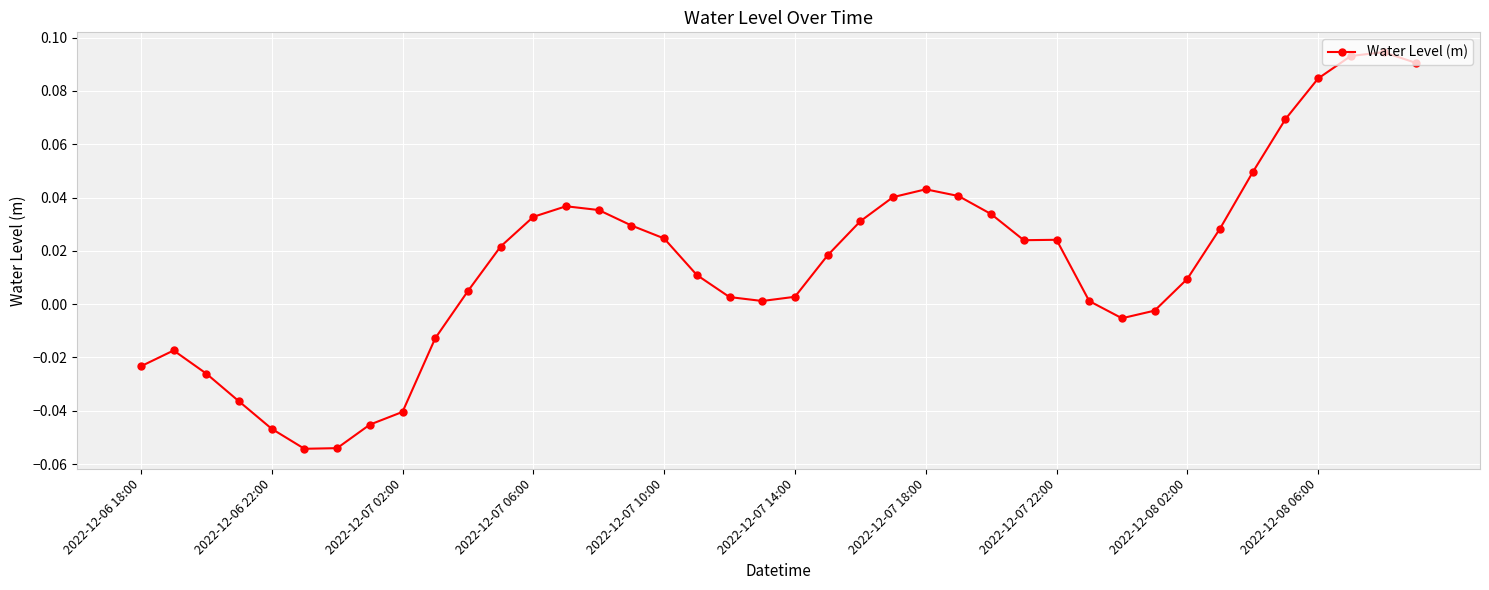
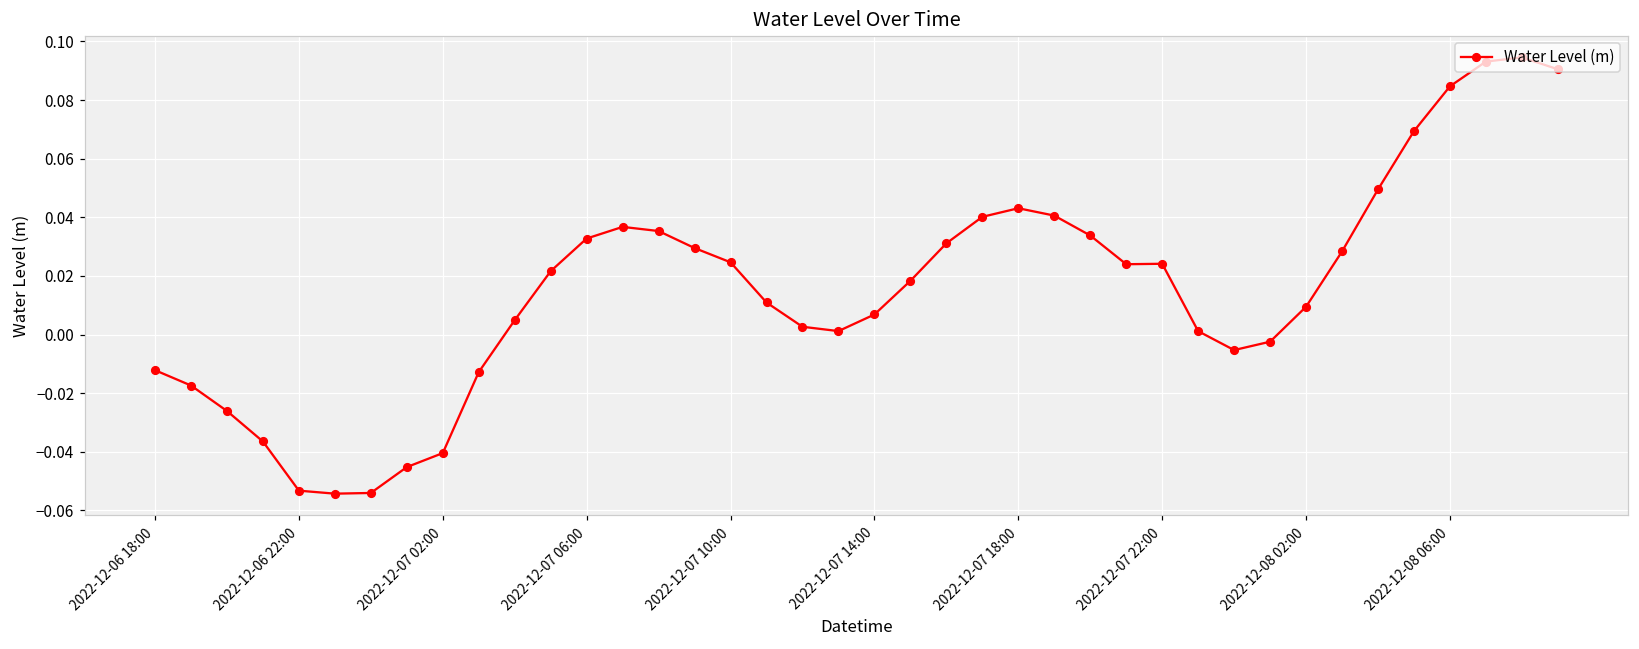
  {
-   "2022-12-06 18:00": -0.023,
-   "2022-12-06 22:00": -0.047,
+   "2022-12-06 18:00": -0.012,
+   "2022-12-06 22:00": -0.053,
    "2022-12-07 02:00": -0.040,
    "2022-12-07 06:00": 0.033,
    "2022-12-07 10:00": 0.025,
-   "2022-12-07 14:00": 0.003,
+   "2022-12-07 14:00": 0.007,
    "2022-12-07 18:00": 0.043,
    "2022-12-07 22:00": 0.024,
    "2022-12-08 02:00": 0.010,
    "2022-12-08 06:00": 0.085
  }
